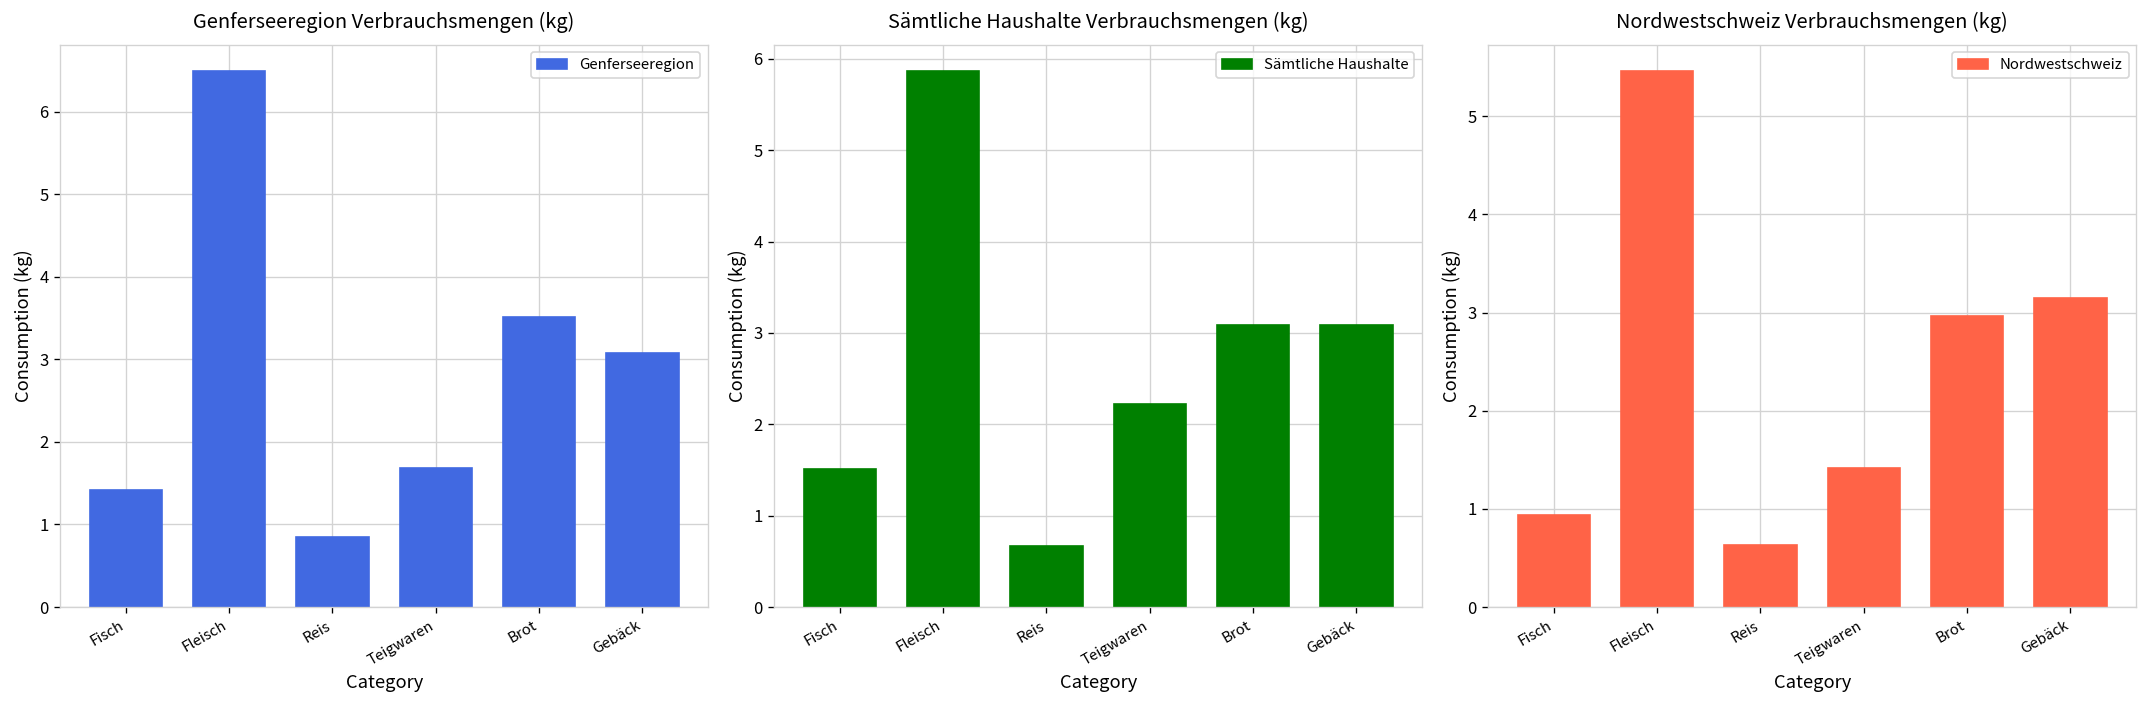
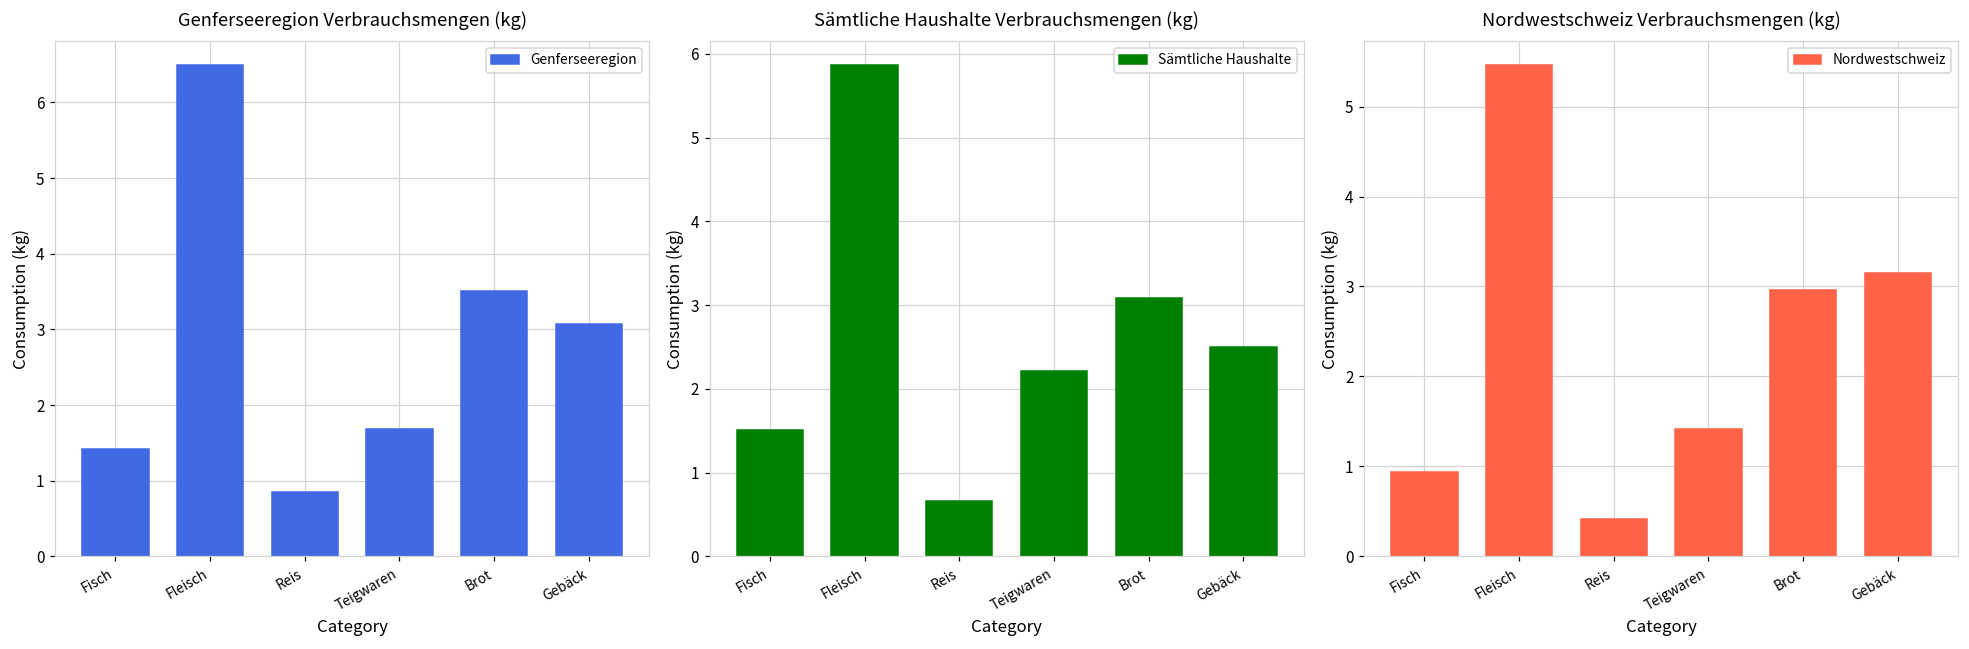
  {
    "Genferseeregion Verbrauchsmengen (kg)": {
      "Fisch": 1.4,
      "Fleisch": 6.5,
      "Reis": 0.8,
      "Teigwaren": 1.7,
      "Brot": 3.5,
      "Gebäck": 3.1
    },
    "Sämtliche Haushalte Verbrauchsmengen (kg)": {
      "Fisch": 1.5,
      "Fleisch": 5.9,
      "Reis": 0.7,
      "Teigwaren": 2.2,
      "Brot": 3.1,
-     "Gebäck": 3.1
+     "Gebäck": 2.5
    },
    "Nordwestschweiz Verbrauchsmengen (kg)": {
      "Fisch": 0.9,
      "Fleisch": 5.5,
-     "Reis": 0.6,
+     "Reis": 0.4,
      "Teigwaren": 1.4,
      "Brot": 3.0,
      "Gebäck": 3.2
    }
  }
